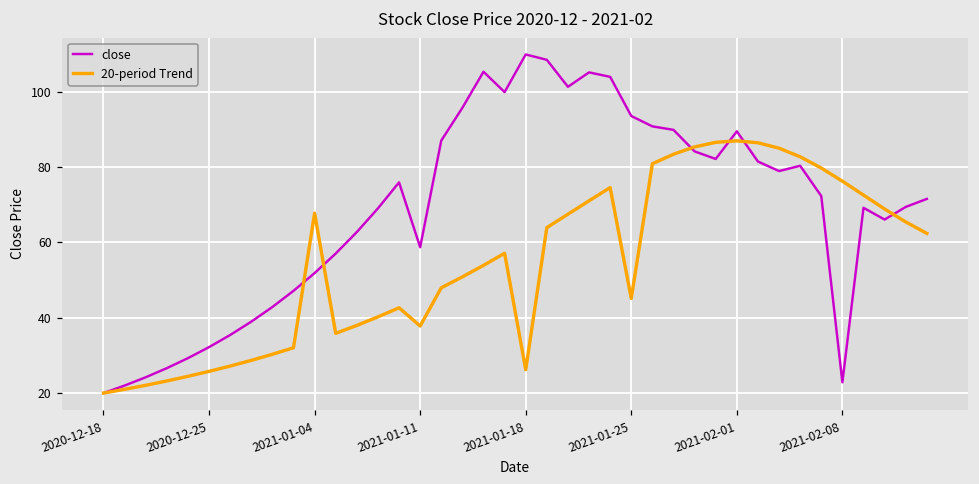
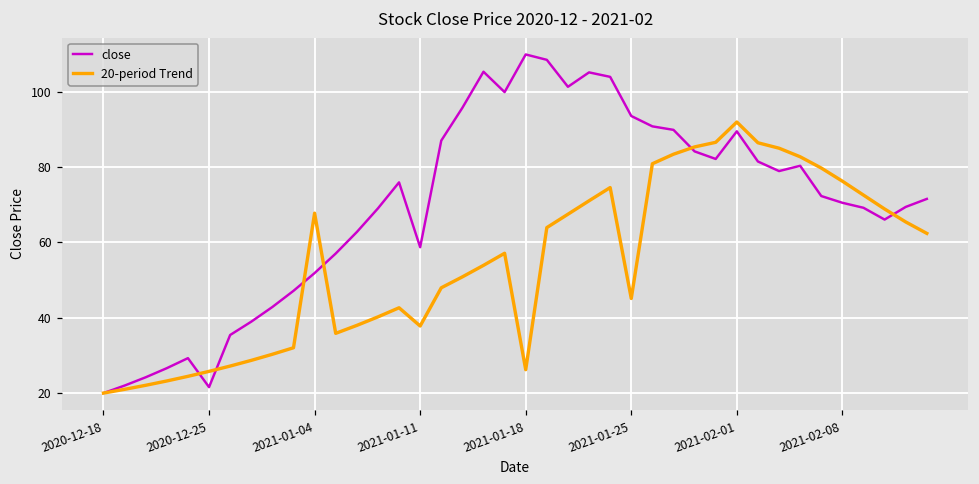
  {
    "close": {
-     "2020-12-25": 32,
+     "2020-12-25": 22,
      "2021-01-04": 52,
      "2021-01-11": 59,
      "2021-01-18": 110,
      "2021-01-25": 94,
      "2021-02-01": 90,
-     "2021-02-08": 23
+     "2021-02-08": 71
    },
    "20-period Trend": {
      "2020-12-25": 26,
      "2021-01-04": 68,
      "2021-01-11": 38,
      "2021-01-18": 26,
      "2021-01-25": 45,
-     "2021-02-01": 87,
+     "2021-02-01": 92,
      "2021-02-08": 76
    }
  }
